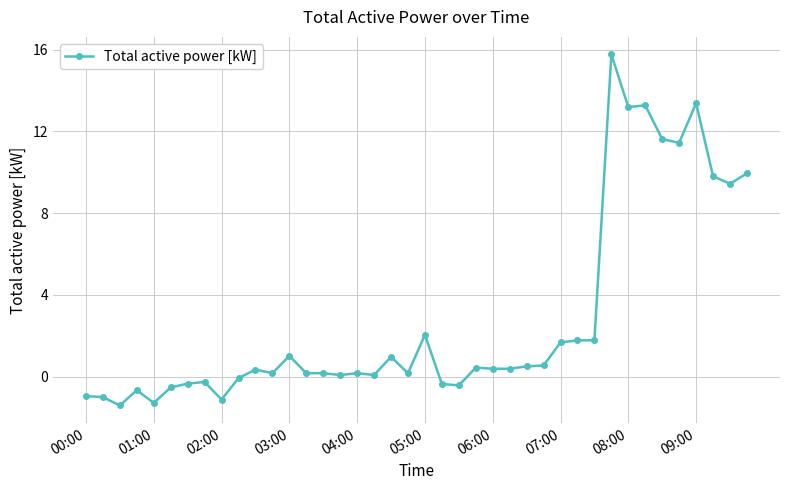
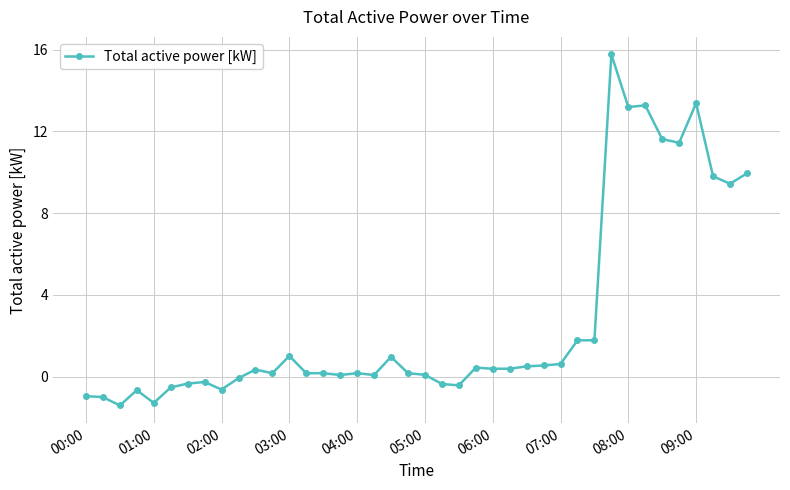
  {
    "00:00": -1.0,
    "01:00": -1.3,
-   "02:00": -1.1,
+   "02:00": -0.6,
    "03:00": 1.0,
    "04:00": 0.2,
-   "05:00": 2.0,
+   "05:00": 0.1,
    "06:00": 0.4,
-   "07:00": 1.7,
+   "07:00": 0.6,
    "08:00": 13.2,
    "09:00": 13.4
  }
